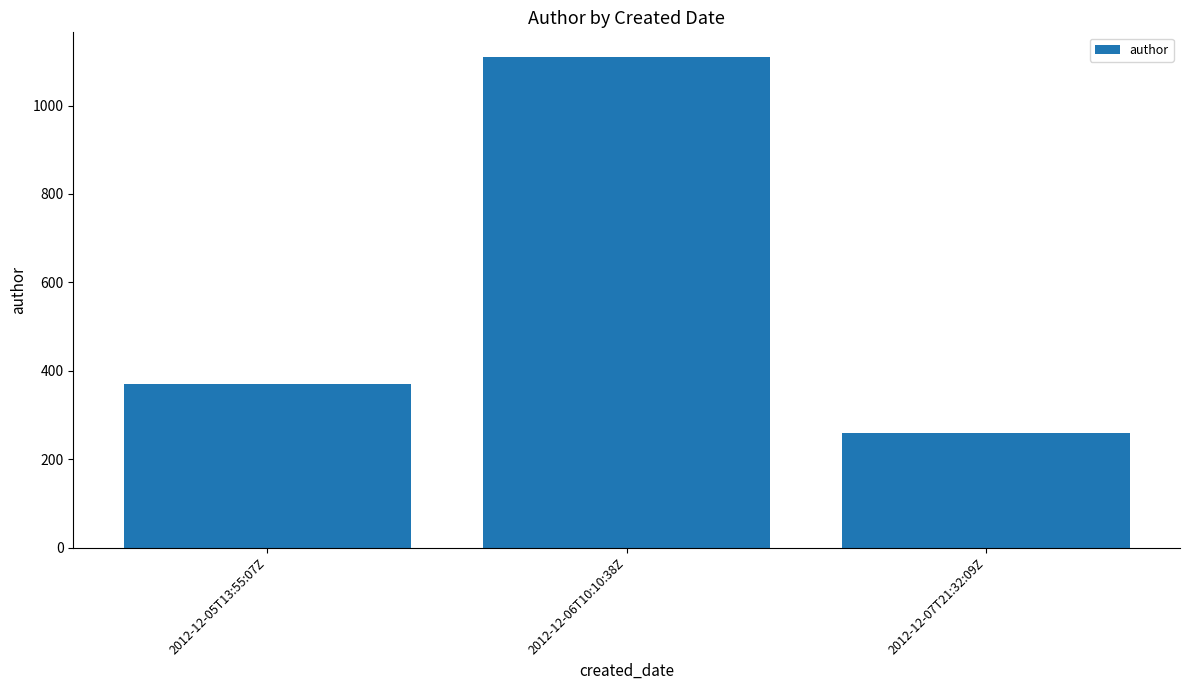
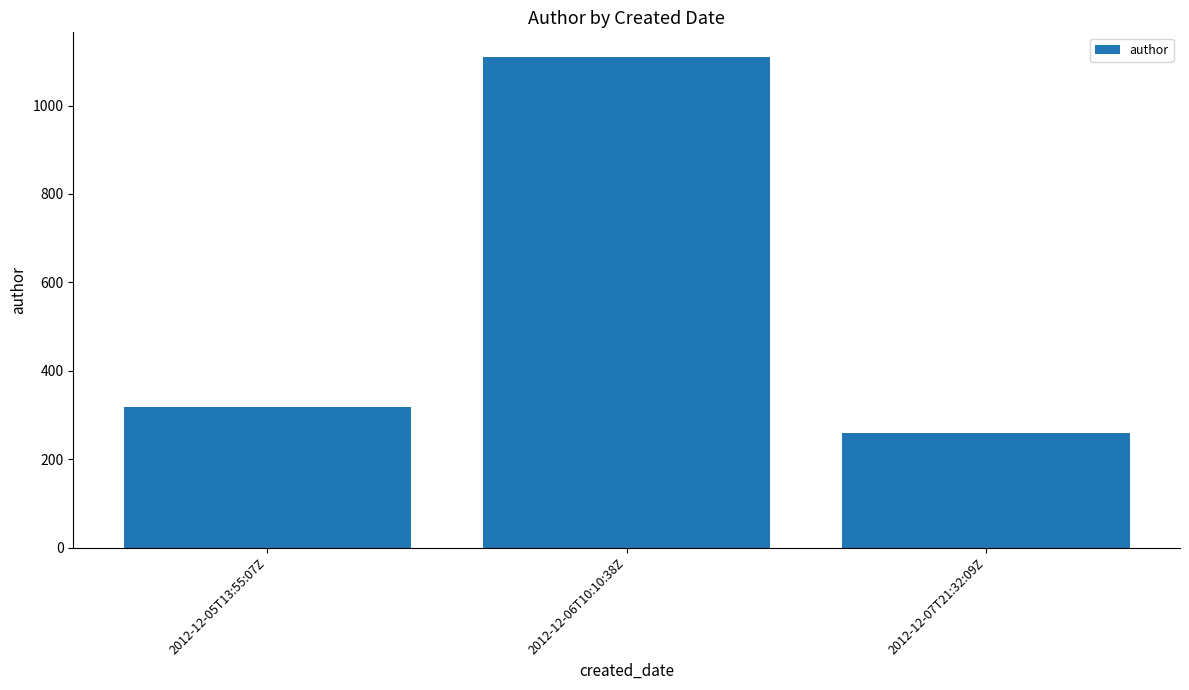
  {
-   "2012-12-05T13:55:07Z": 370,
+   "2012-12-05T13:55:07Z": 320,
    "2012-12-06T10:10:38Z": 1110,
    "2012-12-07T21:32:09Z": 260
  }
